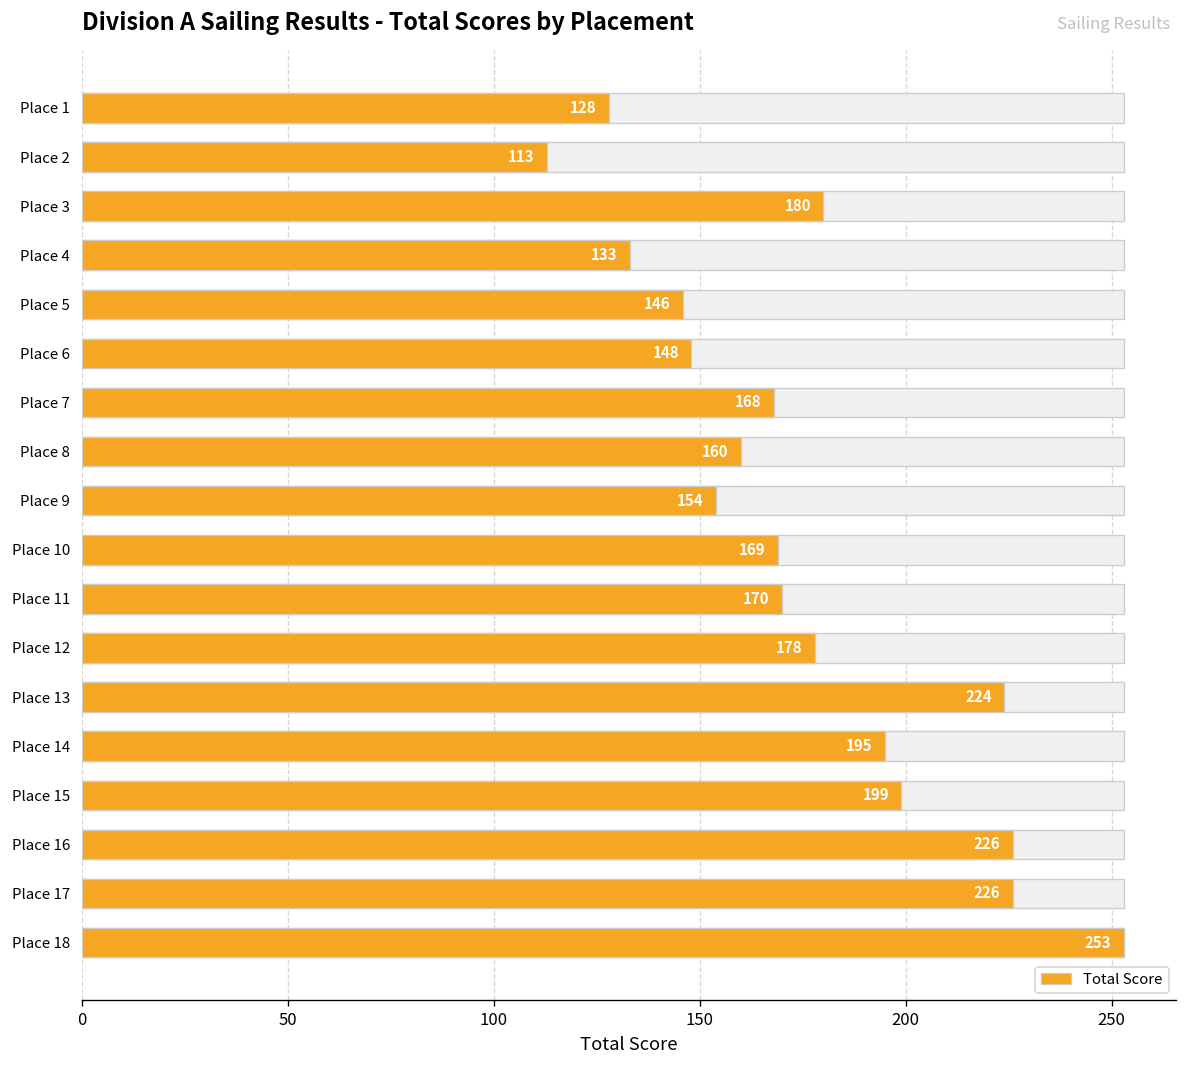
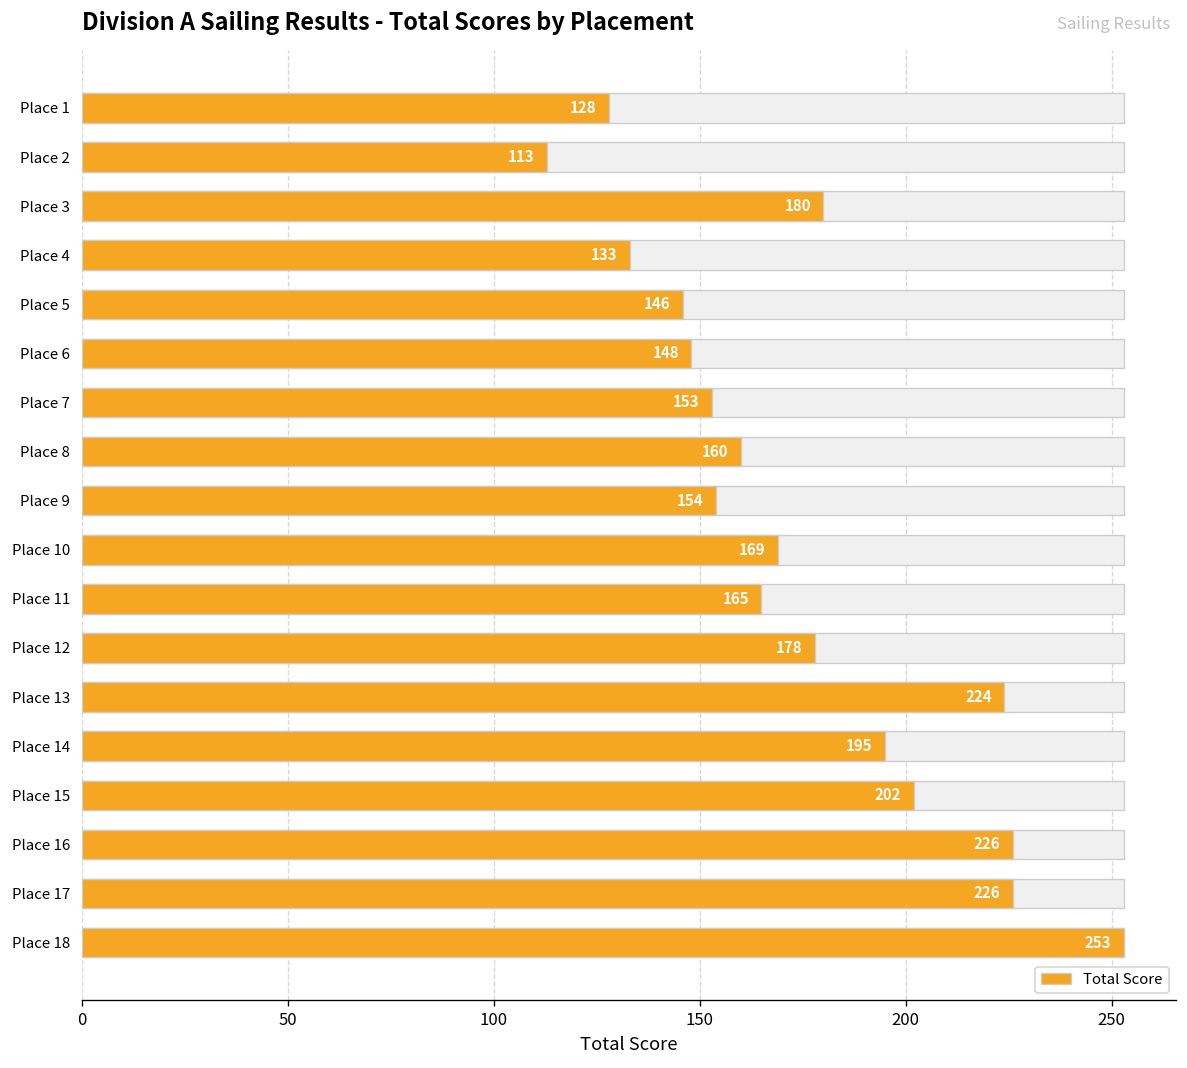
  {
    "Total Score": {
-     "Place 7": 168,
-     "Place 11": 170,
-     "Place 15": 199,
+     "Place 7": 153,
+     "Place 11": 165,
+     "Place 15": 202,
      "Place 18": 253
    }
  }
